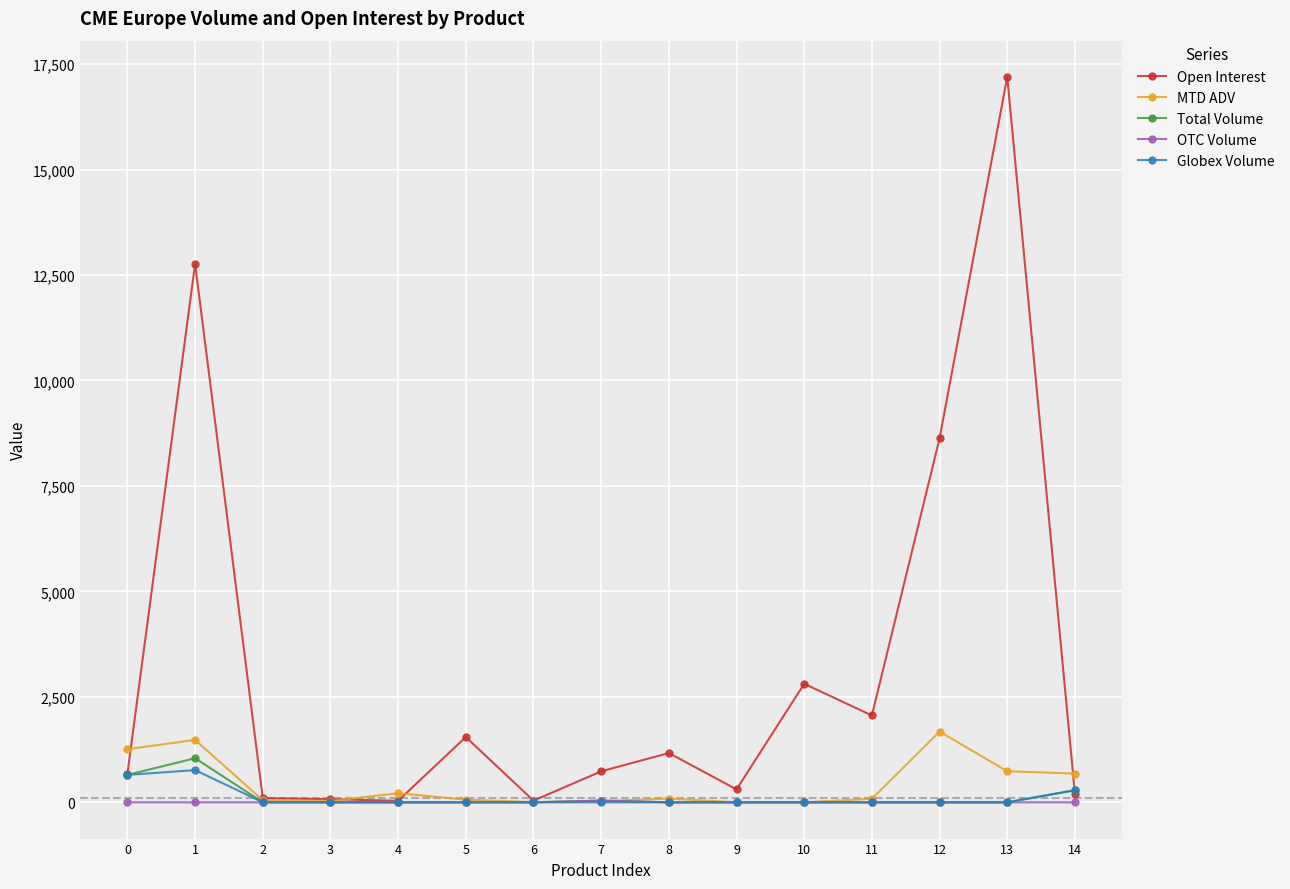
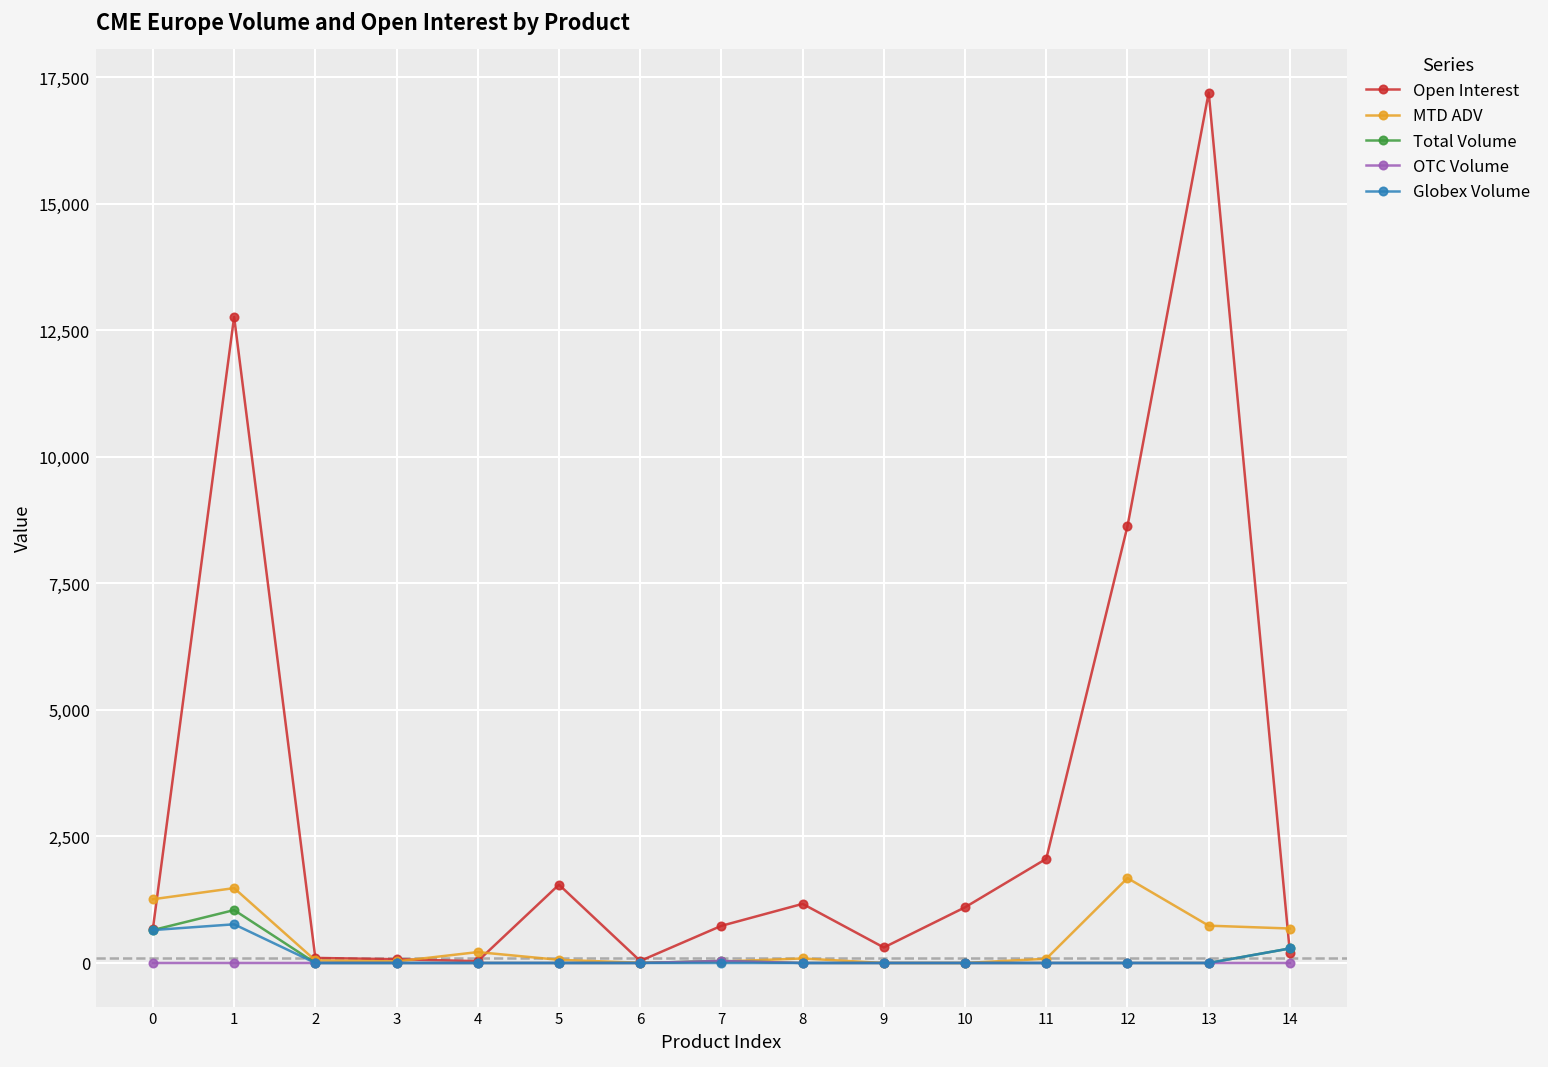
  {
    "Open Interest": {
      "1": "12,800",
      "5": "1,500",
      "7": "700",
      "8": "1,200",
      "9": "300",
-     "10": "2,800",
+     "10": "1,100",
      "11": "2,100",
      "12": "8,600",
      "13": "17,200",
      "14": "200"
    },
    "MTD ADV": {
      "0": "1,300",
      "1": "1,500",
      "4": "200",
      "5": "100",
      "8": "100",
      "11": "100",
      "12": "1,700",
      "13": "700",
      "14": "700"
    },
    "Total Volume": {
      "1": "1,000"
    },
    "OTC Volume": {
      "0": "0",
      "1": "0",
      "14": "0"
    },
    "Globex Volume": {
      "1": "800"
    }
  }
